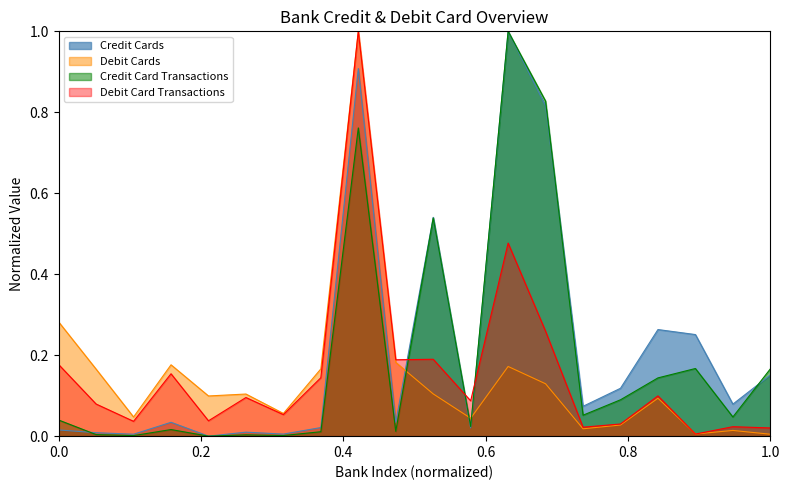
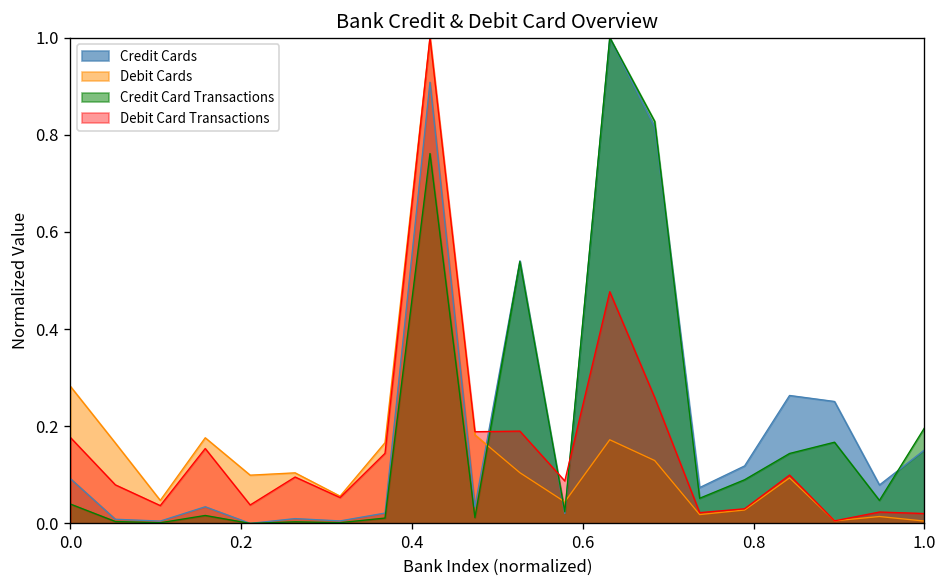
  {
    "Credit Cards": {
-     "0.0": 0.02,
+     "0.0": 0.09,
      "1.0": 0.15
    },
    "Debit Cards": {
      "0.0": 0.28,
      "1.0": 0.00
    },
    "Credit Card Transactions": {
      "0.0": 0.04,
-     "1.0": 0.17
+     "1.0": 0.20
    },
    "Debit Card Transactions": {
      "0.0": 0.18,
      "1.0": 0.02
    }
  }
